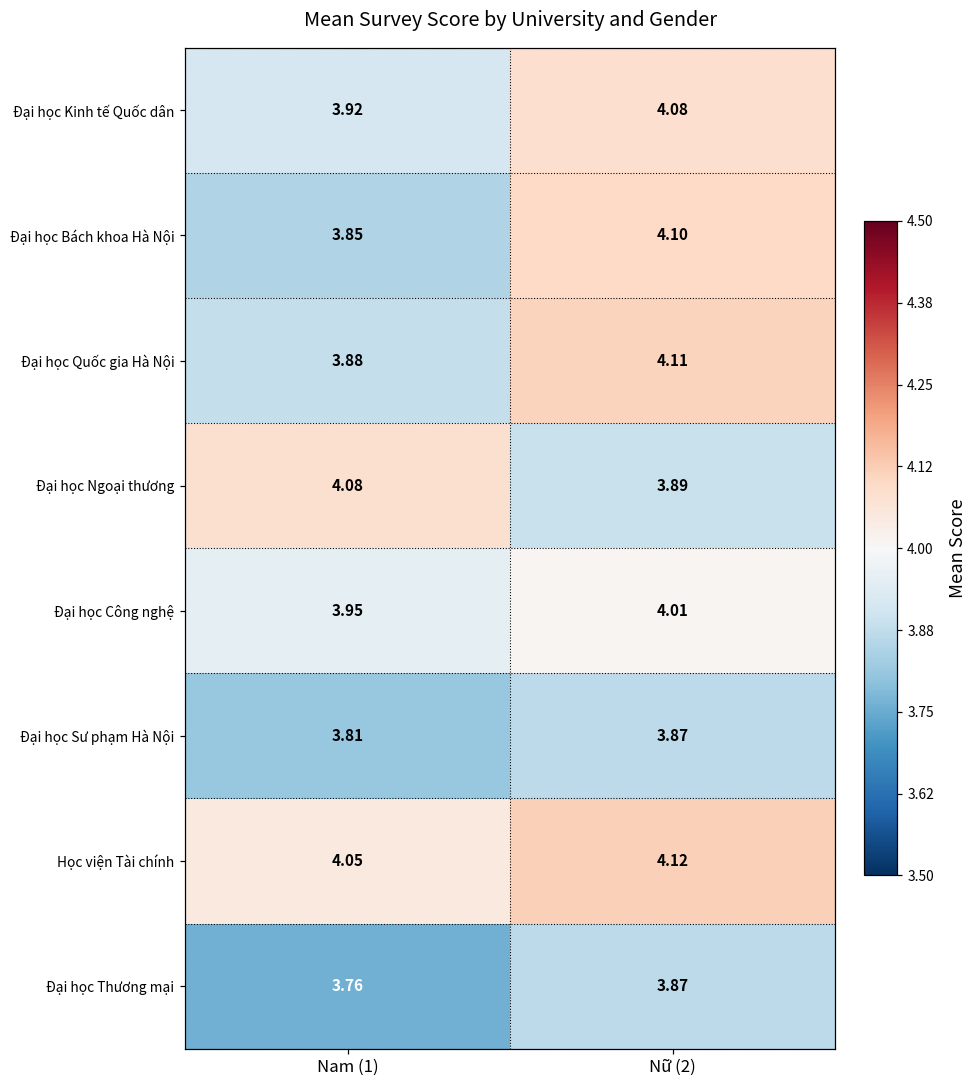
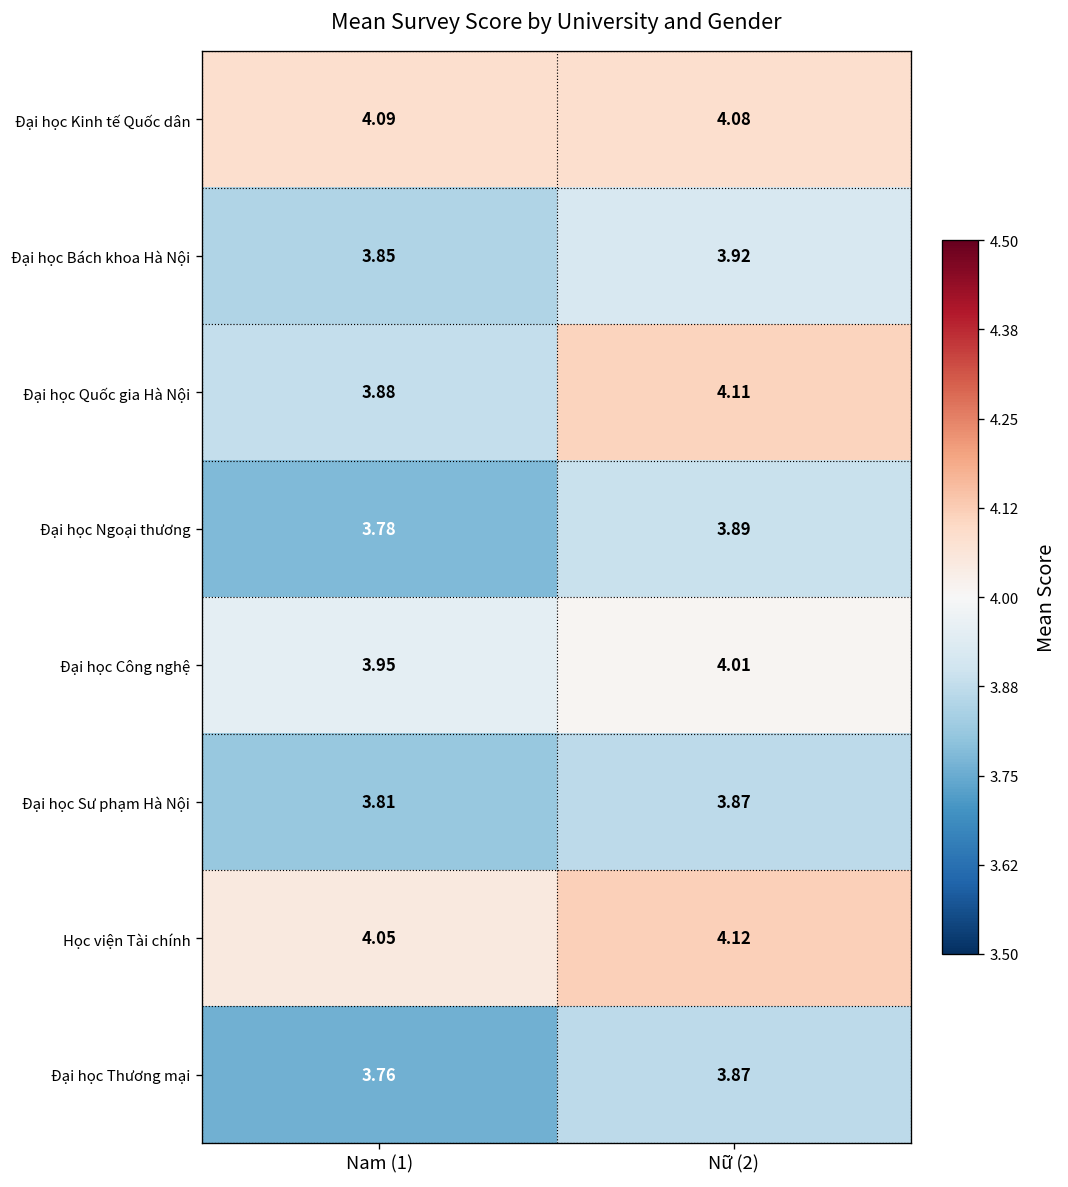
  {
    "Đại học Kinh tế Quốc dân": {
-     "Nam (1)": 3.92,
+     "Nam (1)": 4.09,
      "Nữ (2)": 4.08
    },
    "Đại học Bách khoa Hà Nội": {
      "Nam (1)": 3.85,
-     "Nữ (2)": 4.10
+     "Nữ (2)": 3.92
    },
    "Đại học Quốc gia Hà Nội": {
      "Nam (1)": 3.88,
      "Nữ (2)": 4.11
    },
    "Đại học Ngoại thương": {
-     "Nam (1)": 4.08,
+     "Nam (1)": 3.78,
      "Nữ (2)": 3.89
    },
    "Đại học Công nghệ": {
      "Nam (1)": 3.95,
      "Nữ (2)": 4.01
    },
    "Đại học Sư phạm Hà Nội": {
      "Nam (1)": 3.81,
      "Nữ (2)": 3.87
    },
    "Học viện Tài chính": {
      "Nam (1)": 4.05,
      "Nữ (2)": 4.12
    },
    "Đại học Thương mại": {
      "Nam (1)": 3.76,
      "Nữ (2)": 3.87
    }
  }
